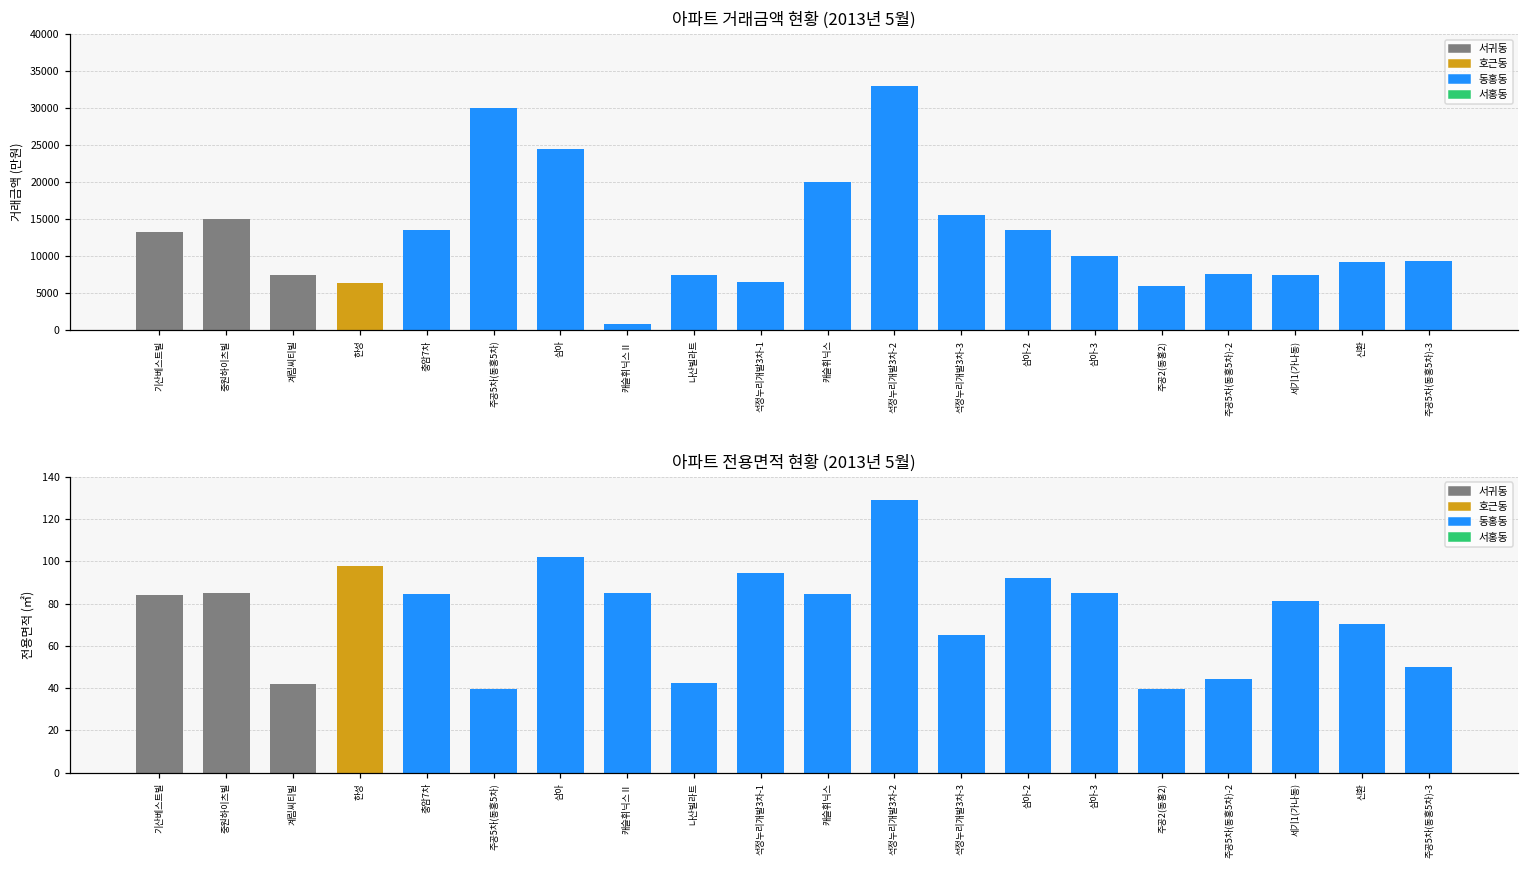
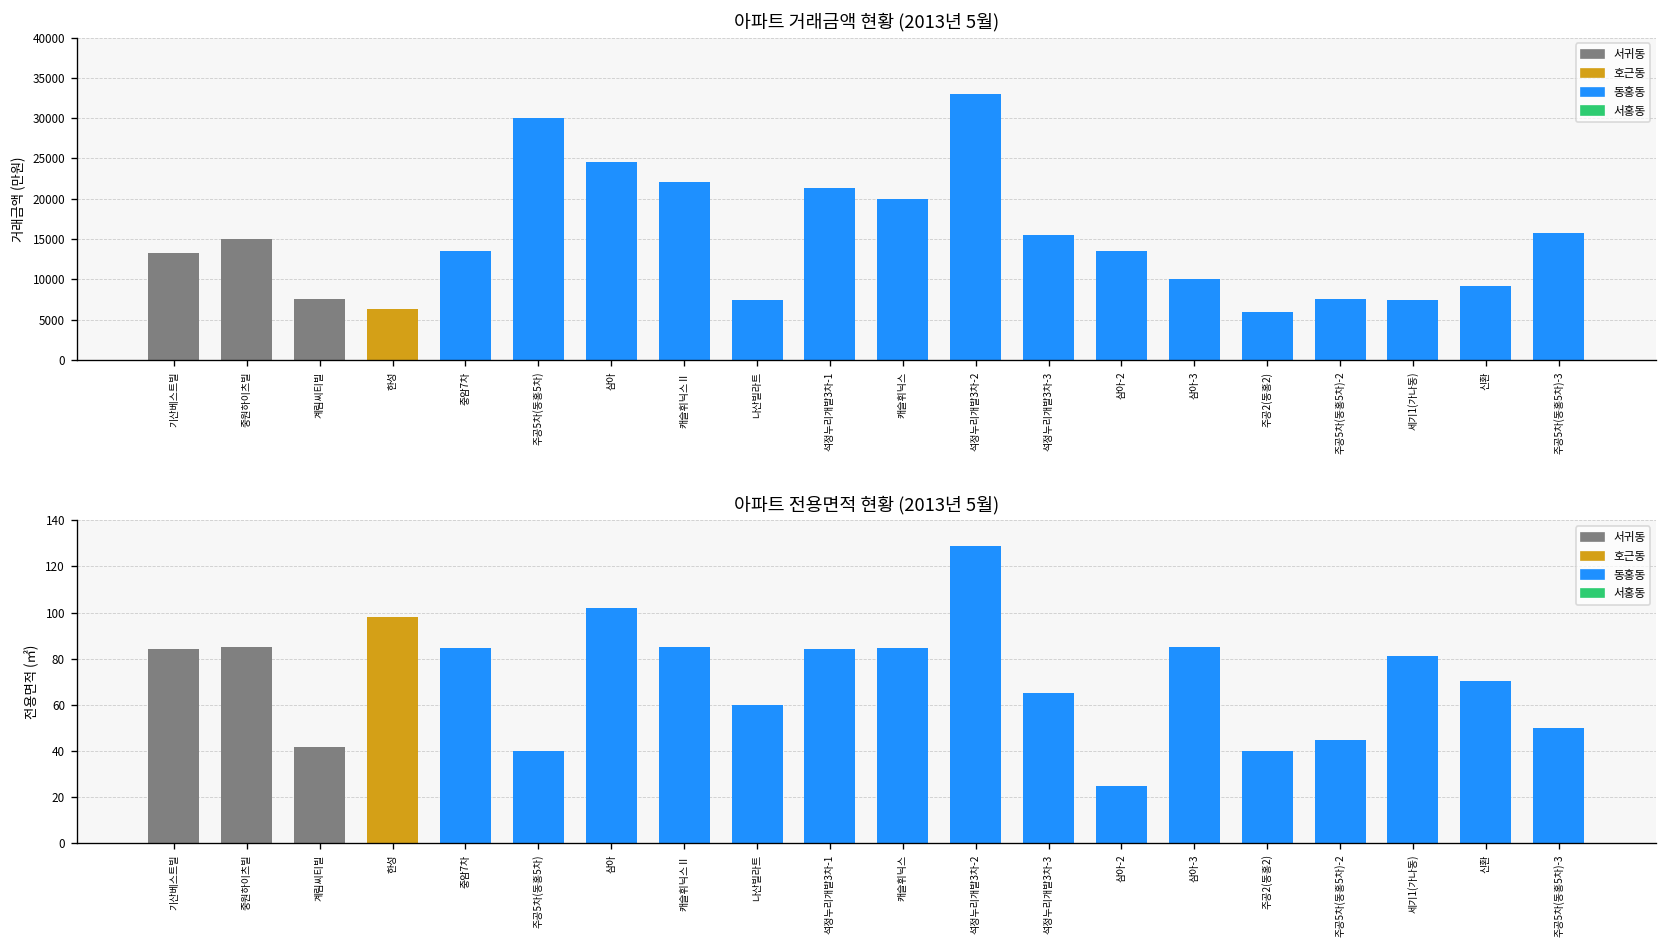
  {
    "아파트 거래금액 현황 (2013년 5월)": {
      "기산베스트빌": 13000,
      "중원하이츠빌": 15000,
      "계림씨티빌": 8000,
      "한성": 6000,
      "충암7차": 14000,
      "주공5차(동홍5차)": 30000,
      "삼아": 25000,
-     "캐슬휘닉스Ⅱ": 1000,
+     "캐슬휘닉스Ⅱ": 22000,
      "나산빌라트": 7000,
-     "석정누리개발3차-1": 6000,
+     "석정누리개발3차-1": 21000,
      "캐슬휘닉스": 20000,
      "석정누리개발3차-2": 33000,
      "석정누리개발3차-3": 16000,
      "삼아-2": 14000,
      "삼아-3": 10000,
      "주공2(동홍2)": 6000,
      "주공5차(동홍5차)-2": 8000,
      "세기1(가나동)": 7000,
      "신환": 9000,
-     "주공5차(동홍5차)-3": 9000
+     "주공5차(동홍5차)-3": 16000
    },
    "아파트 전용면적 현황 (2013년 5월)": {
      "기산베스트빌": 84,
      "중원하이츠빌": 85,
      "계림씨티빌": 42,
      "한성": 98,
      "충암7차": 85,
      "주공5차(동홍5차)": 40,
      "삼아": 102,
      "캐슬휘닉스Ⅱ": 85,
-     "나산빌라트": 42,
-     "석정누리개발3차-1": 95,
+     "나산빌라트": 60,
+     "석정누리개발3차-1": 84,
      "캐슬휘닉스": 85,
      "석정누리개발3차-2": 129,
      "석정누리개발3차-3": 65,
-     "삼아-2": 92,
+     "삼아-2": 25,
      "삼아-3": 85,
      "주공2(동홍2)": 40,
      "주공5차(동홍5차)-2": 44,
      "세기1(가나동)": 81,
      "신환": 70,
      "주공5차(동홍5차)-3": 50
    }
  }
